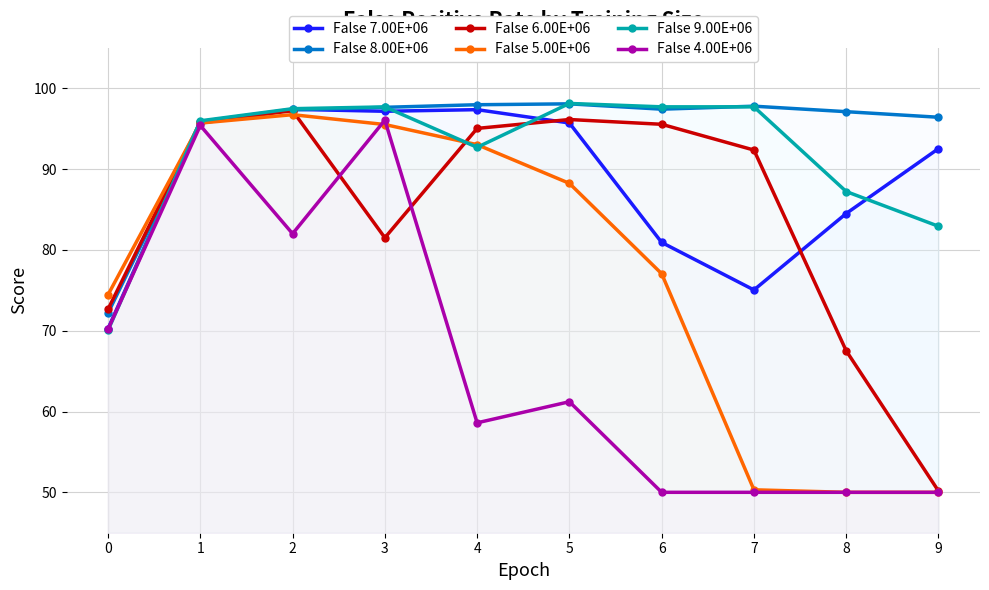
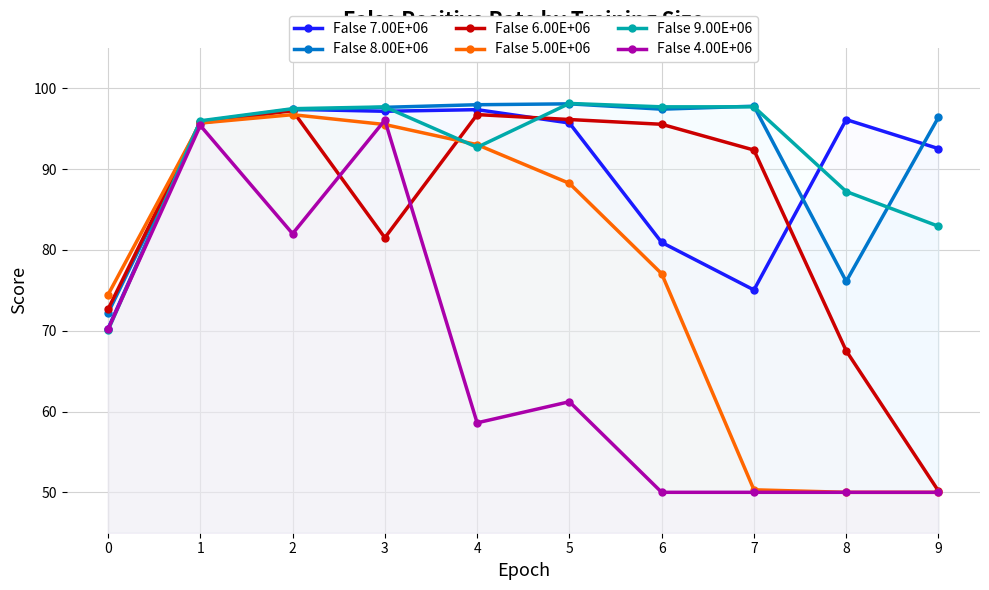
  {
    "False 7.00E+06": {
      "3": 97,
      "4": 97,
      "5": 96,
      "6": 81,
      "7": 75,
-     "8": 85,
+     "8": 96,
      "9": 93
    },
    "False 8.00E+06": {
      "0": 72,
      "4": 98,
-     "8": 97,
+     "8": 76,
      "9": 96
    },
    "False 6.00E+06": {
      "0": 73,
      "3": 82,
-     "4": 95,
+     "4": 97,
      "5": 96,
      "6": 96,
      "7": 92,
      "8": 68
    },
    "False 5.00E+06": {
      "0": 74,
      "2": 97,
      "3": 96,
      "4": 93,
      "5": 88,
      "6": 77
    },
    "False 9.00E+06": {
      "4": 93,
      "8": 87,
      "9": 83
    },
    "False 4.00E+06": {
      "2": 82,
      "3": 96,
      "4": 59,
      "5": 61,
      "6": 50
    }
  }
